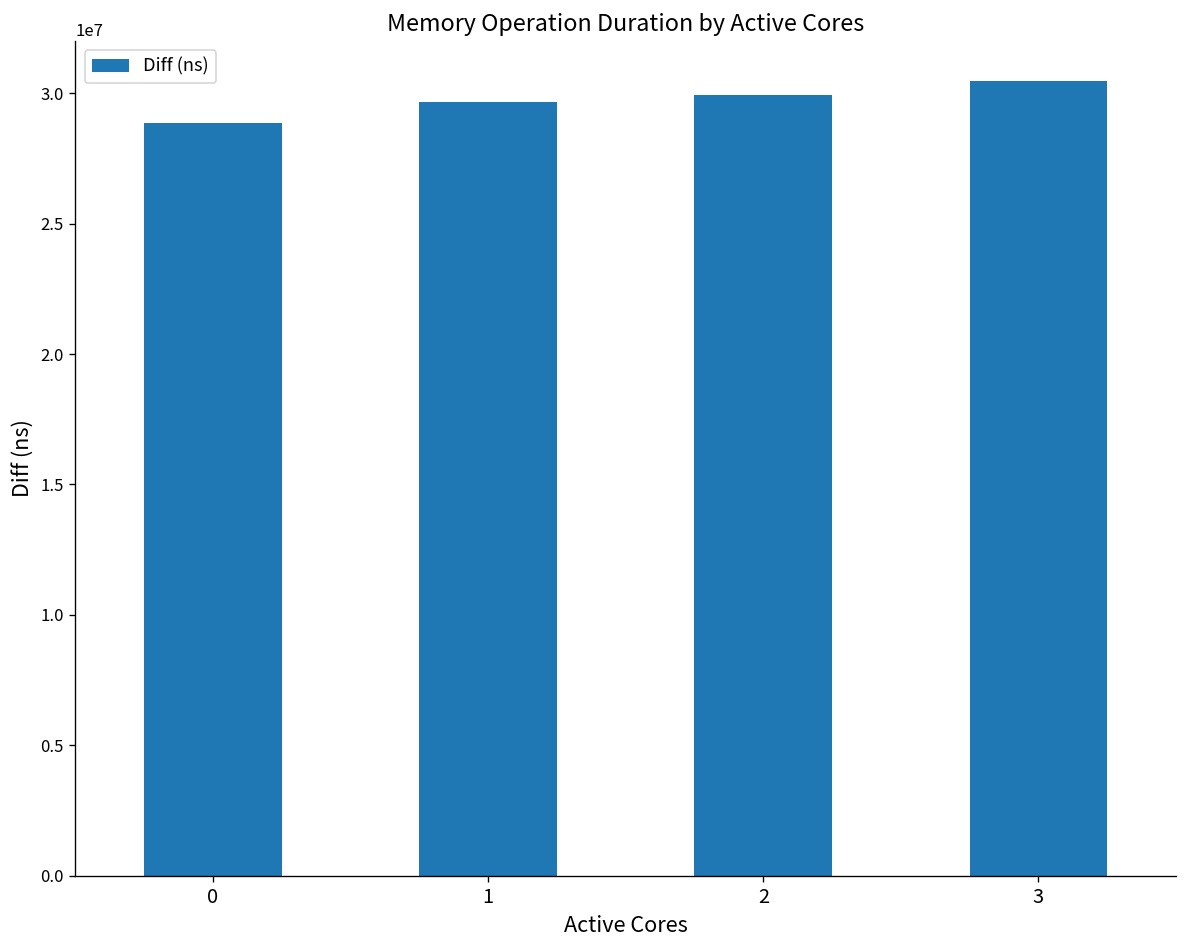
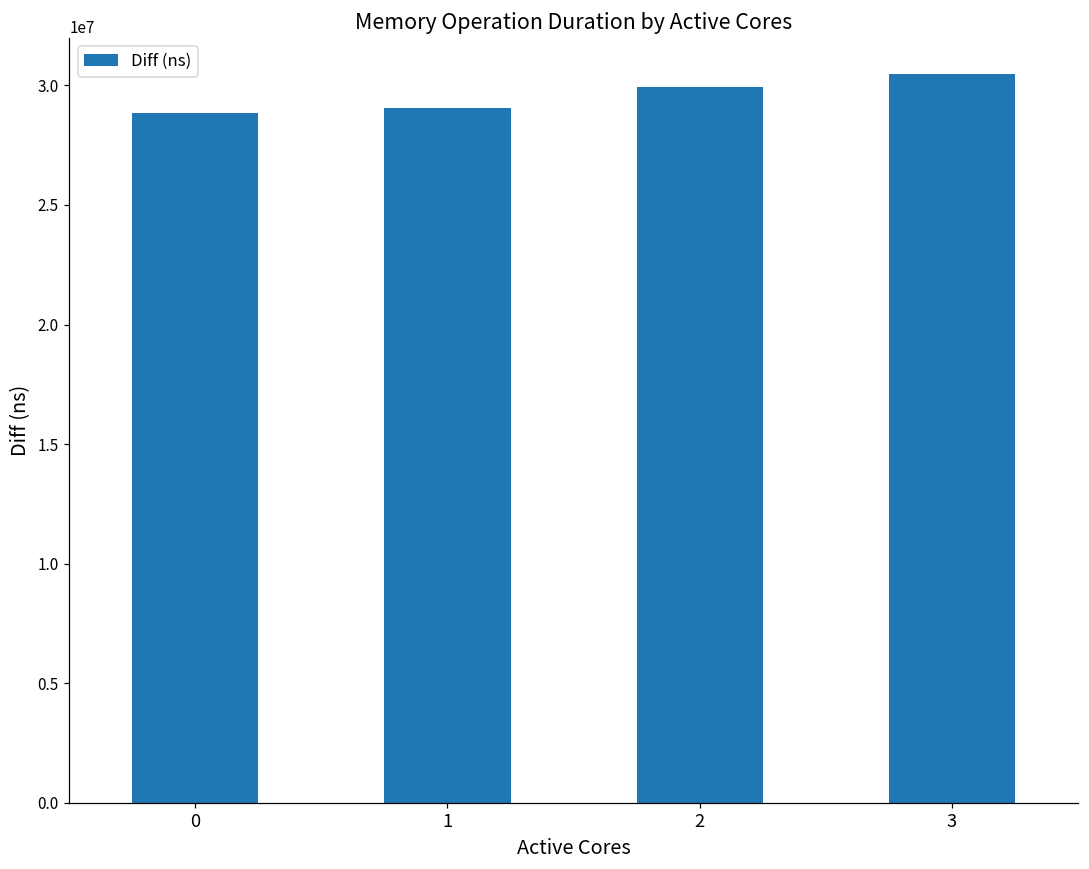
  {
    "0": 28900000,
-   "1": 29600000,
+   "1": 29000000,
    "2": 29900000,
    "3": 30500000
  }
